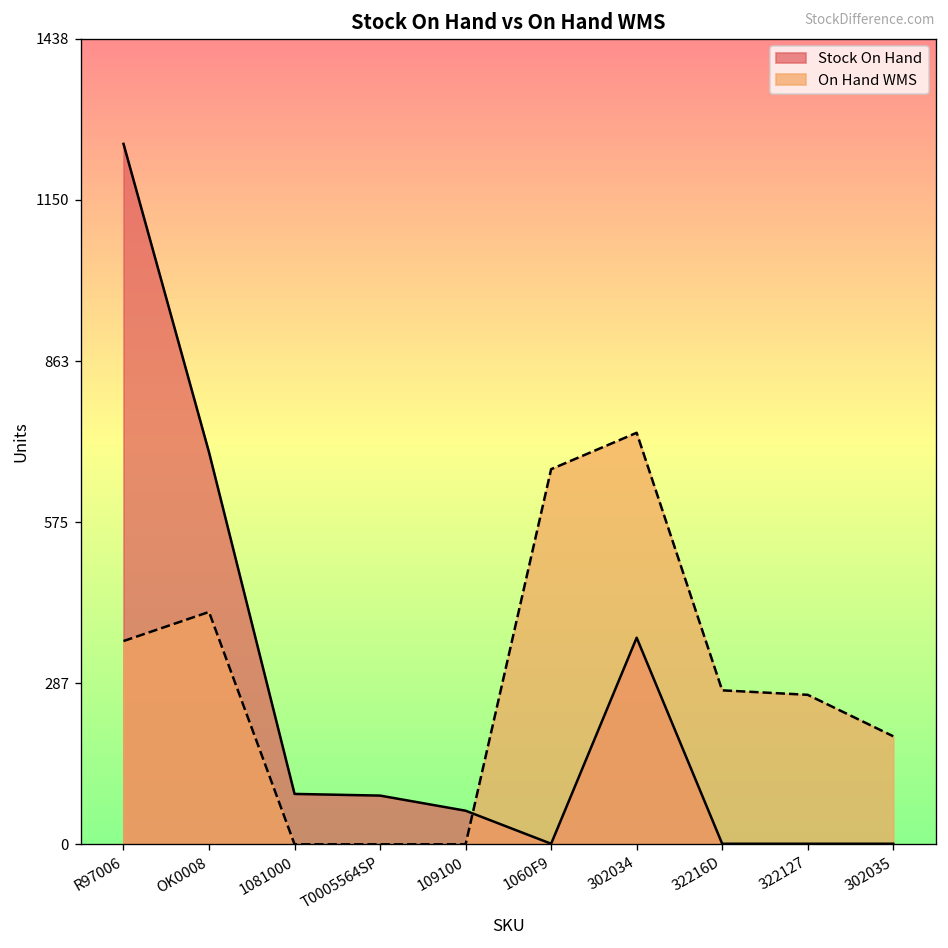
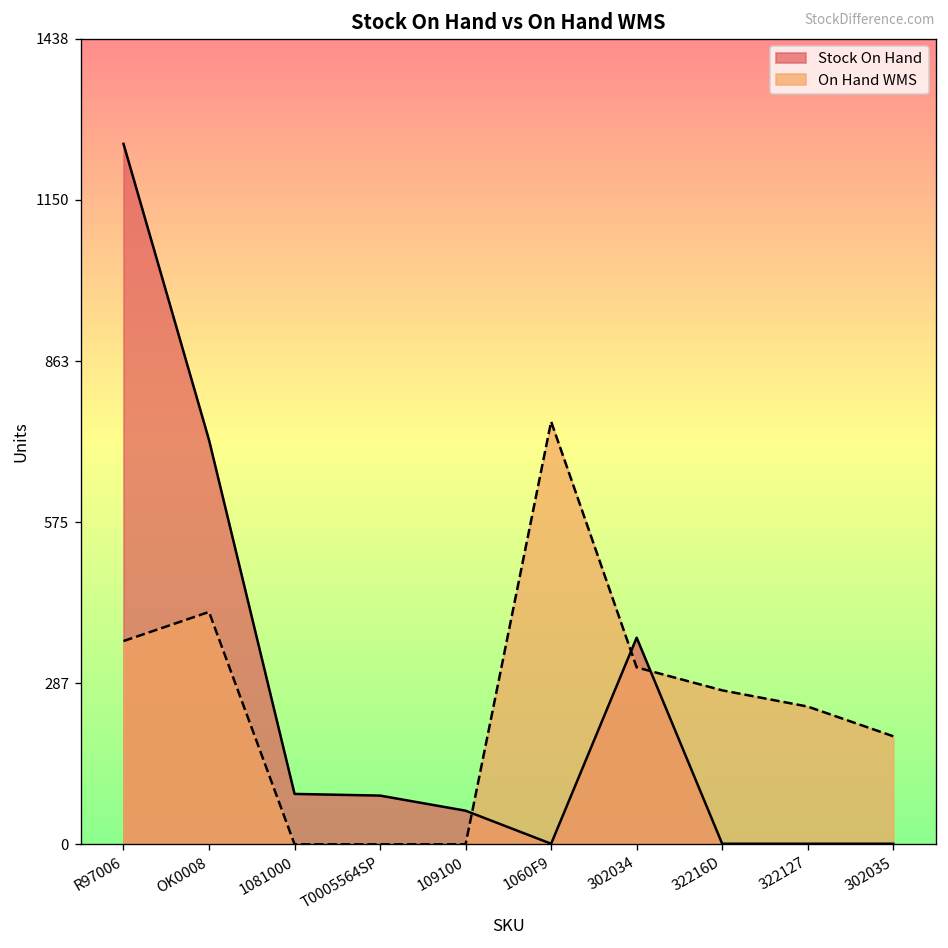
  {
    "Stock On Hand": {
      "R97006": 1250,
-     "OK0008": 700,
+     "OK0008": 720,
      "1081000": 90,
      "T0005564SP": 90,
      "109100": 60,
      "1060F9": 0,
      "302034": 370,
      "32216D": 0,
      "322127": 0,
      "302035": 0
    },
    "On Hand WMS": {
      "R97006": 360,
      "OK0008": 420,
      "1081000": 0,
      "T0005564SP": 0,
      "109100": 0,
-     "1060F9": 670,
-     "302034": 740,
+     "1060F9": 760,
+     "302034": 320,
      "32216D": 280,
-     "322127": 270,
+     "322127": 250,
      "302035": 190
    }
  }
